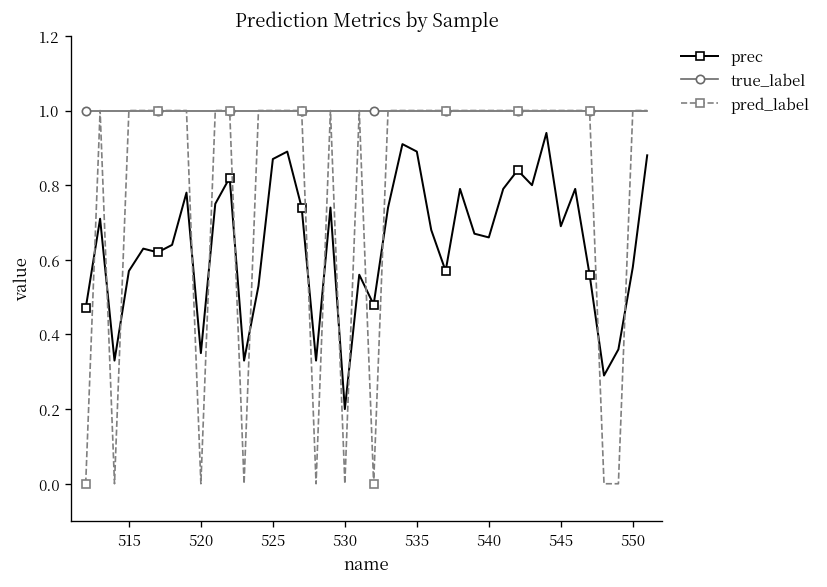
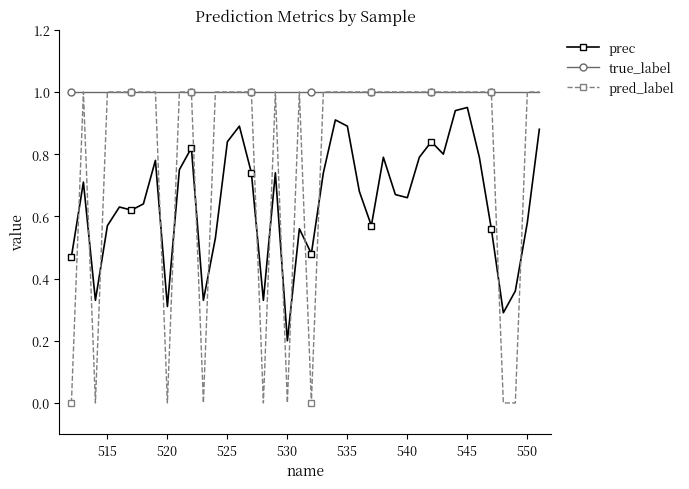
  {
    "prec": {
      "515": 0.57,
-     "520": 0.35,
-     "525": 0.87,
+     "520": 0.31,
+     "525": 0.84,
      "530": 0.20,
      "535": 0.89,
      "540": 0.66,
-     "545": 0.69,
+     "545": 0.95,
      "550": 0.58
    }
  }
